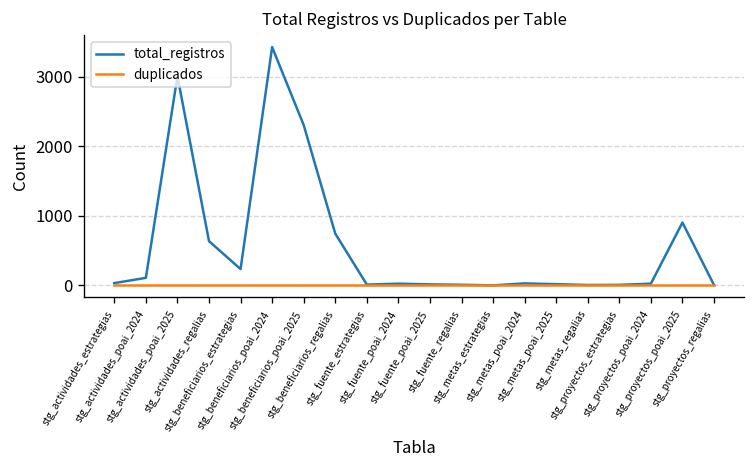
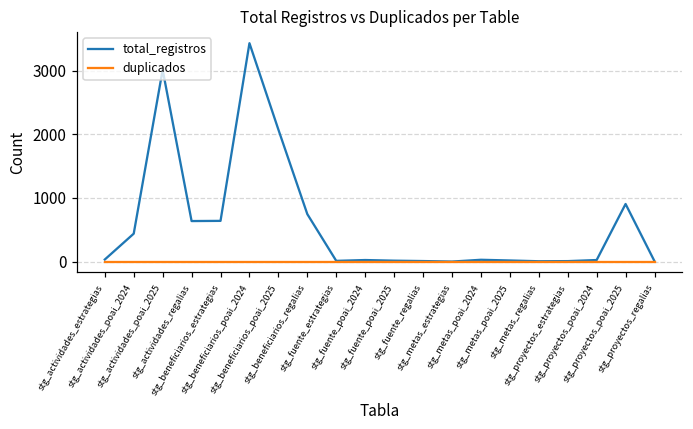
  {
    "total_registros": {
-     "stg_actividades_poai_2024": 100,
+     "stg_actividades_poai_2024": 400,
      "stg_actividades_regalias": 600,
-     "stg_beneficiarios_estrategias": 200,
+     "stg_beneficiarios_estrategias": 600,
      "stg_beneficiarios_poai_2024": 3400,
-     "stg_beneficiarios_poai_2025": 2300,
+     "stg_beneficiarios_poai_2025": 2100,
      "stg_beneficiarios_regalias": 700,
      "stg_proyectos_poai_2025": 900
    },
    "duplicados": {
      "stg_actividades_poai_2024": 0,
      "stg_actividades_poai_2025": 0,
      "stg_actividades_regalias": 0,
      "stg_beneficiarios_estrategias": 0,
      "stg_beneficiarios_poai_2024": 0,
      "stg_beneficiarios_poai_2025": 0,
      "stg_beneficiarios_regalias": 0,
      "stg_proyectos_poai_2025": 0
    }
  }
